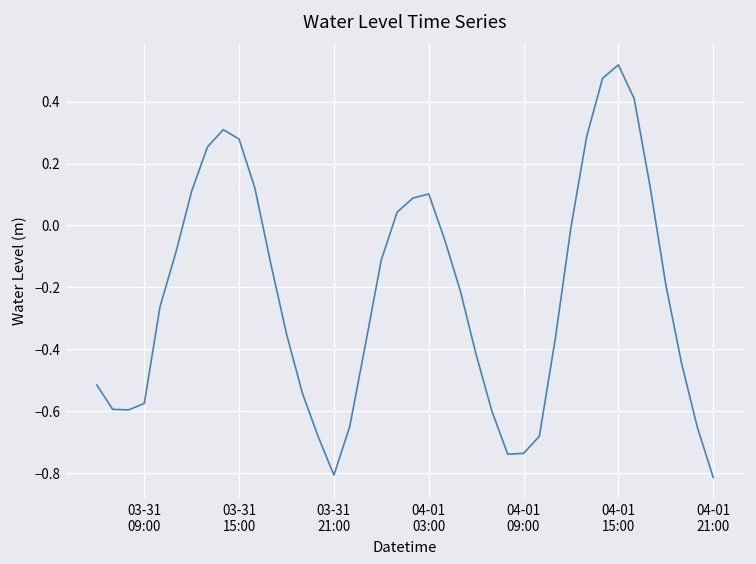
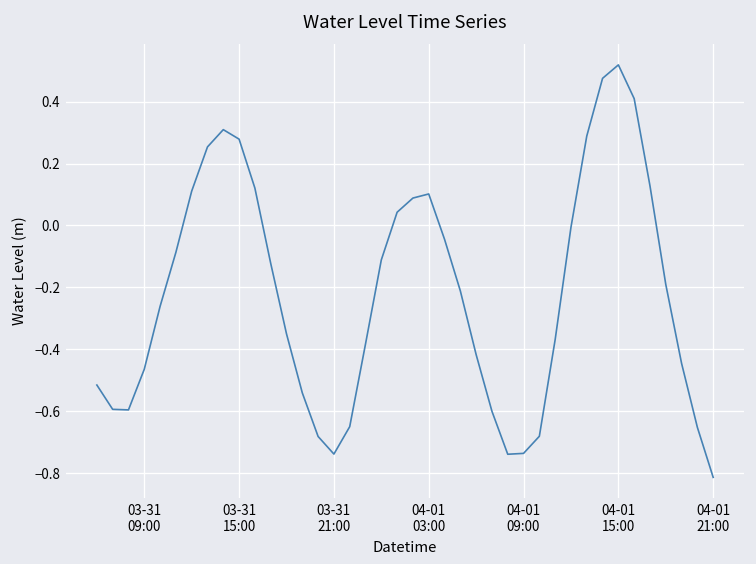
  {
-   "03-31 09:00": -0.58,
+   "03-31 09:00": -0.46,
    "03-31 15:00": 0.28,
-   "03-31 21:00": -0.81,
+   "03-31 21:00": -0.74,
    "04-01 03:00": 0.10,
    "04-01 09:00": -0.74,
    "04-01 15:00": 0.52,
    "04-01 21:00": -0.81
  }
